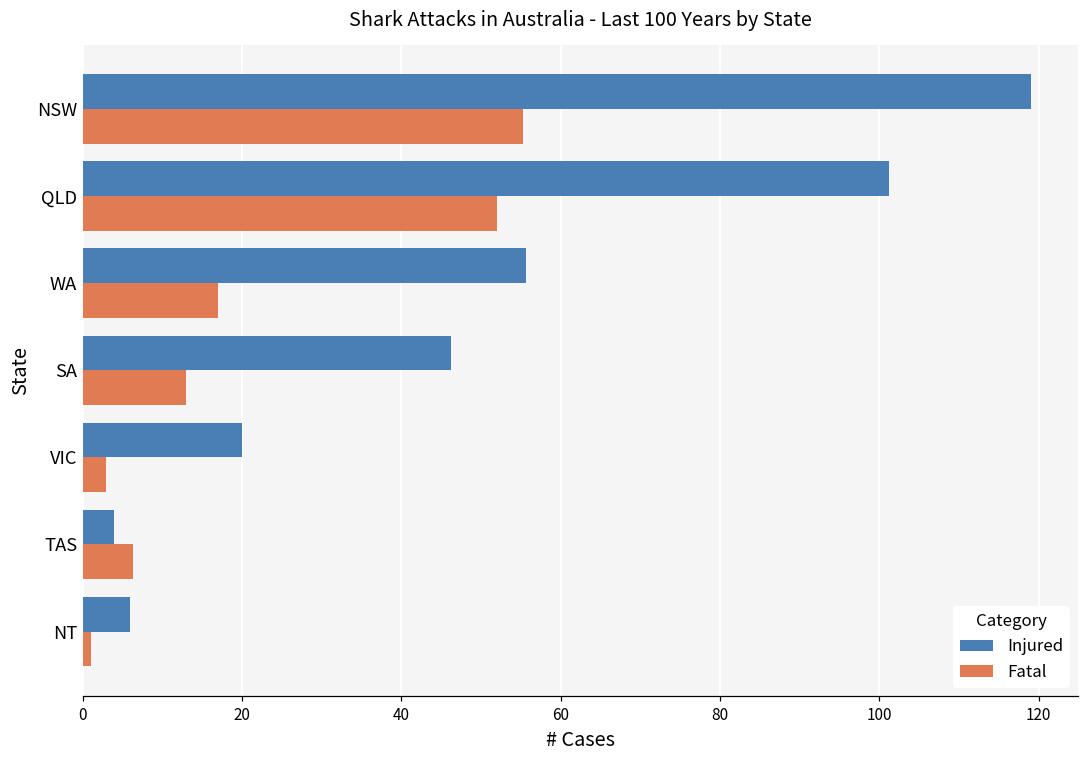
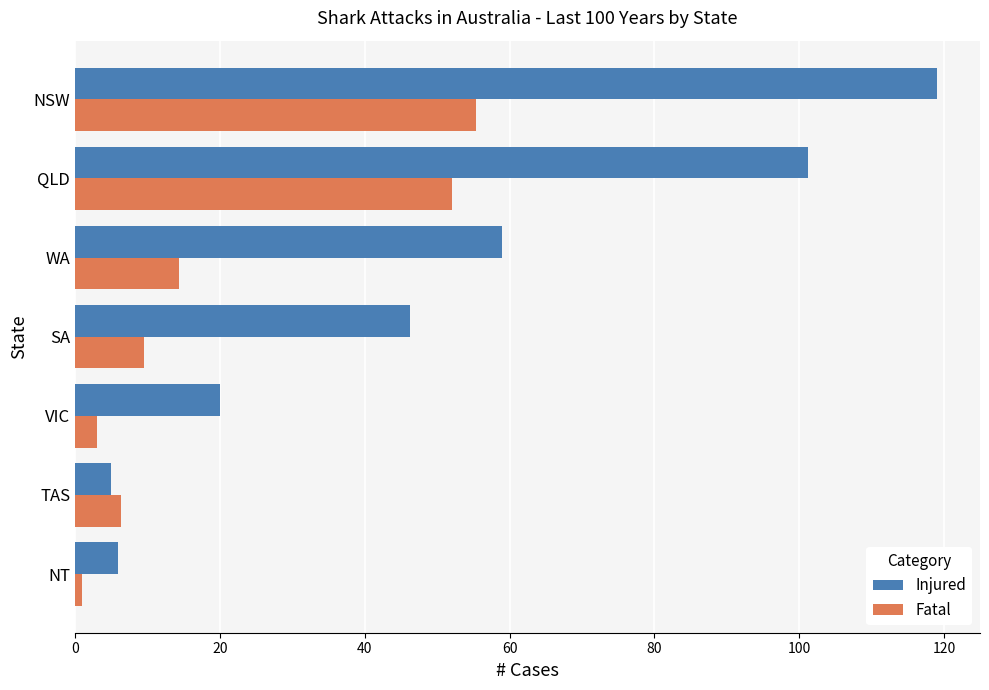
  {
    "Injured": {
      "NSW": 119,
      "QLD": 101,
-     "WA": 56,
+     "WA": 59,
      "SA": 46,
      "VIC": 20,
-     "TAS": 4,
+     "TAS": 5,
      "NT": 6
    },
    "Fatal": {
      "NSW": 55,
      "QLD": 52,
-     "WA": 17,
-     "SA": 13,
+     "WA": 14,
+     "SA": 10,
      "VIC": 3,
      "TAS": 6,
      "NT": 1
    }
  }
